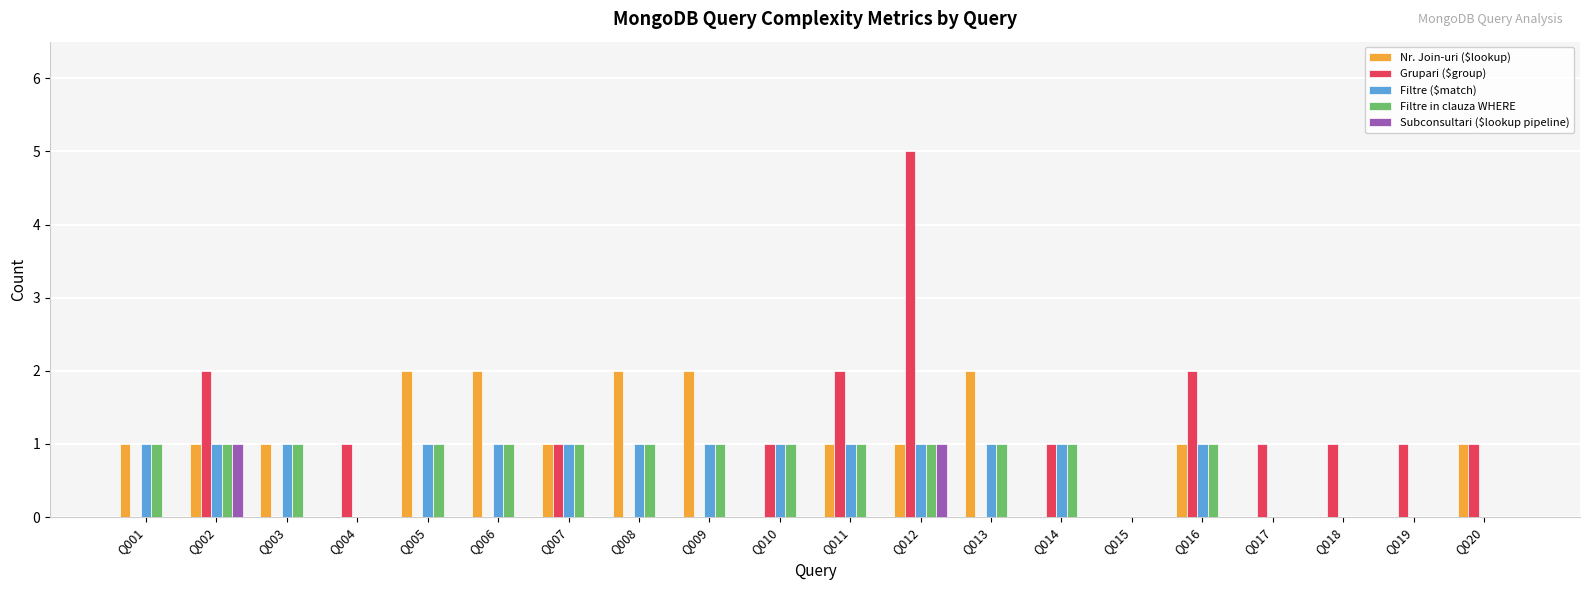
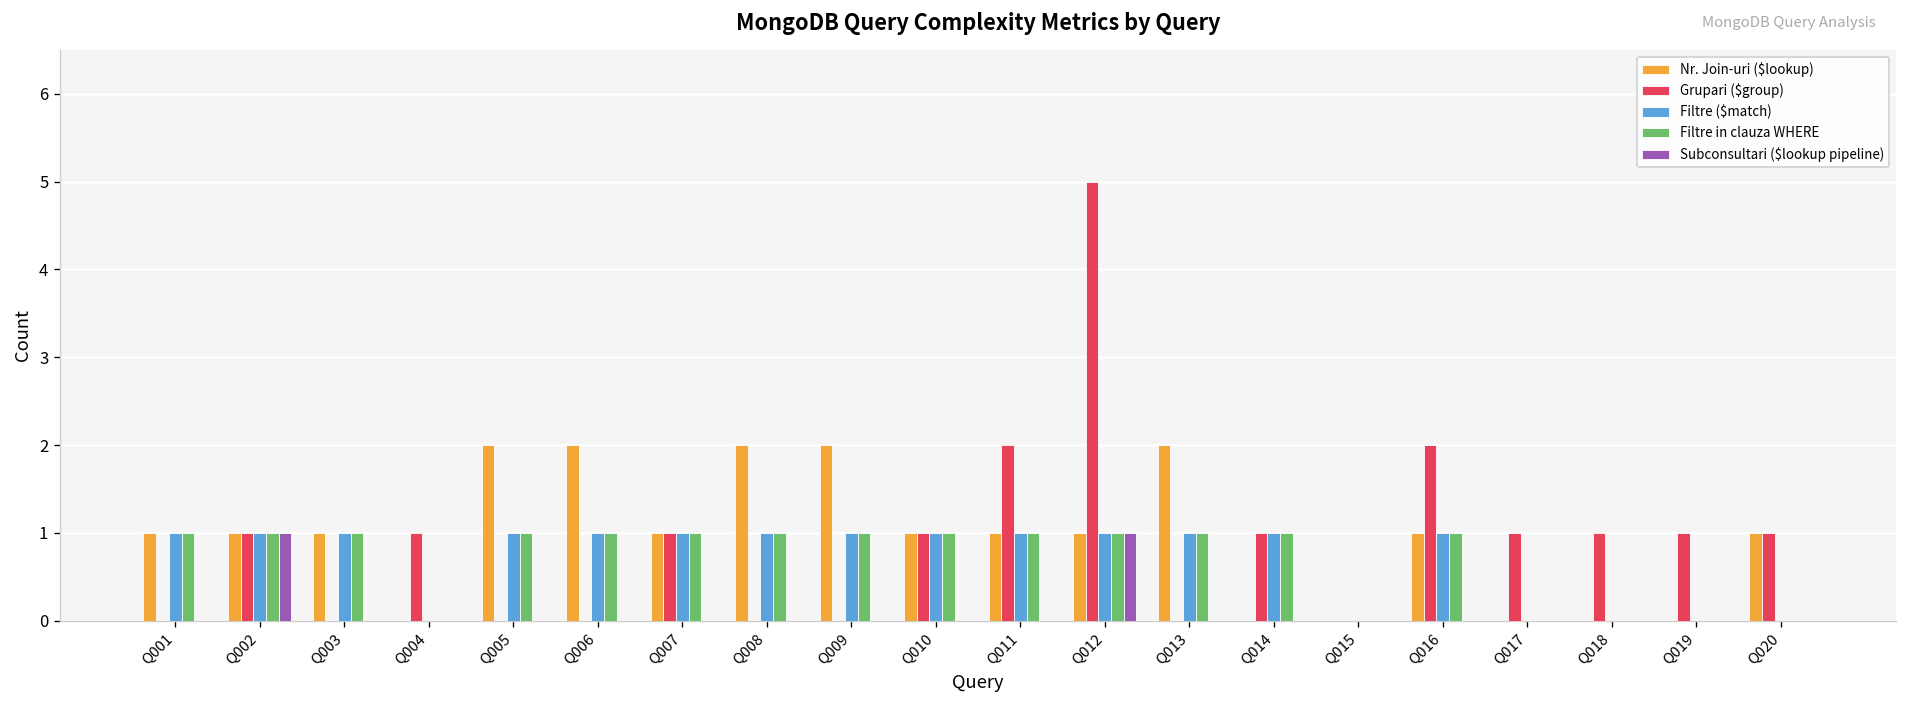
  {
    "Nr. Join-uri ($lookup)": {
      "Q001": 1,
      "Q002": 1,
      "Q003": 1,
      "Q004": 0,
      "Q005": 2,
      "Q006": 2,
      "Q007": 1,
      "Q008": 2,
      "Q009": 2,
-     "Q010": 0,
+     "Q010": 1,
      "Q011": 1,
      "Q012": 1,
      "Q013": 2,
      "Q014": 0,
      "Q015": 0,
      "Q016": 1,
      "Q017": 0,
      "Q018": 0,
      "Q019": 0,
      "Q020": 1
    },
    "Grupari ($group)": {
      "Q001": 0,
-     "Q002": 2,
+     "Q002": 1,
      "Q003": 0,
      "Q004": 1,
      "Q005": 0,
      "Q006": 0,
      "Q007": 1,
      "Q008": 0,
      "Q009": 0,
      "Q010": 1,
      "Q011": 2,
      "Q012": 5,
      "Q013": 0,
      "Q014": 1,
      "Q015": 0,
      "Q016": 2,
      "Q017": 1,
      "Q018": 1,
      "Q019": 1,
      "Q020": 1
    },
    "Filtre ($match)": {
      "Q001": 1,
      "Q002": 1,
      "Q003": 1,
      "Q004": 0,
      "Q005": 1,
      "Q006": 1,
      "Q007": 1,
      "Q008": 1,
      "Q009": 1,
      "Q010": 1,
      "Q011": 1,
      "Q012": 1,
      "Q013": 1,
      "Q014": 1,
      "Q015": 0,
      "Q016": 1,
      "Q017": 0,
      "Q018": 0,
      "Q019": 0,
      "Q020": 0
    },
    "Filtre in clauza WHERE": {
      "Q001": 1,
      "Q002": 1,
      "Q003": 1,
      "Q004": 0,
      "Q005": 1,
      "Q006": 1,
      "Q007": 1,
      "Q008": 1,
      "Q009": 1,
      "Q010": 1,
      "Q011": 1,
      "Q012": 1,
      "Q013": 1,
      "Q014": 1,
      "Q015": 0,
      "Q016": 1,
      "Q017": 0,
      "Q018": 0,
      "Q019": 0,
      "Q020": 0
    },
    "Subconsultari ($lookup pipeline)": {
      "Q001": 0,
      "Q002": 1,
      "Q003": 0,
      "Q004": 0,
      "Q005": 0,
      "Q006": 0,
      "Q007": 0,
      "Q008": 0,
      "Q009": 0,
      "Q010": 0,
      "Q011": 0,
      "Q012": 1,
      "Q013": 0,
      "Q014": 0,
      "Q015": 0,
      "Q016": 0,
      "Q017": 0,
      "Q018": 0,
      "Q019": 0,
      "Q020": 0
    }
  }
